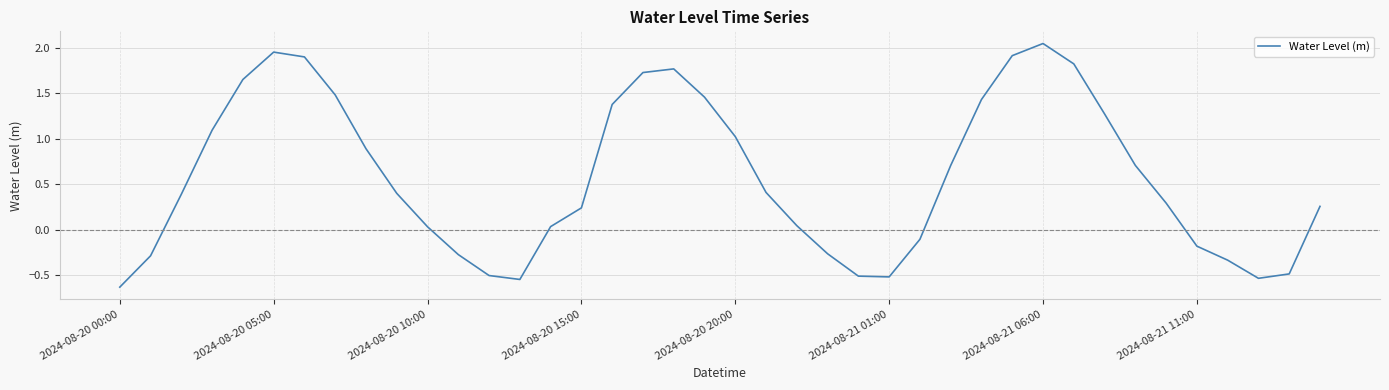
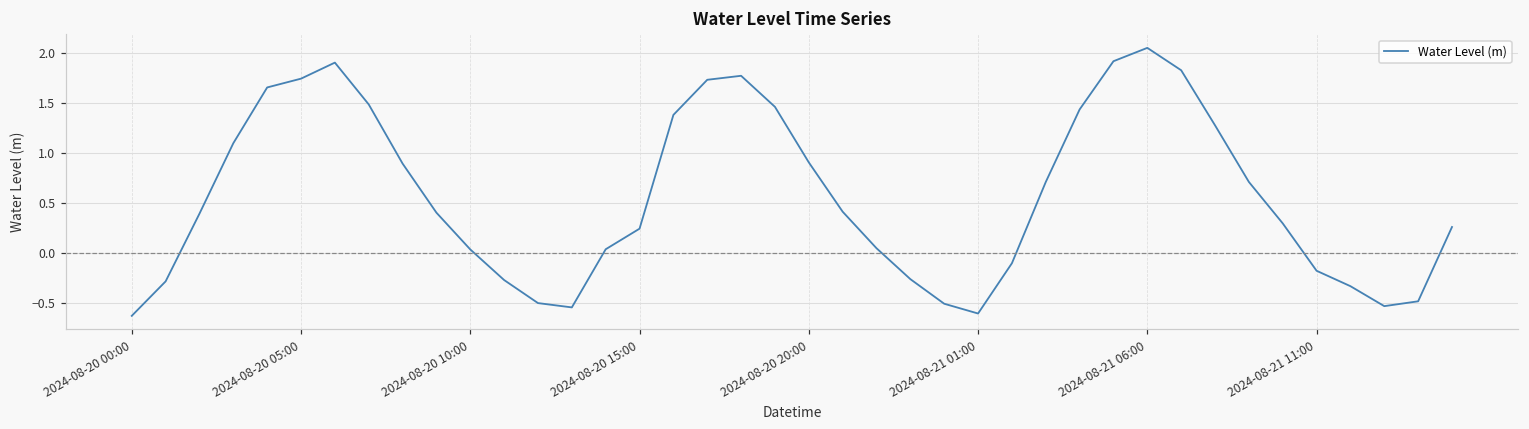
  {
    "2024-08-20 00:00": -0.6,
-   "2024-08-20 05:00": 2.0,
+   "2024-08-20 05:00": 1.7,
    "2024-08-20 10:00": 0.0,
    "2024-08-20 15:00": 0.2,
-   "2024-08-20 20:00": 1.0,
-   "2024-08-21 01:00": -0.5,
+   "2024-08-20 20:00": 0.9,
+   "2024-08-21 01:00": -0.6,
    "2024-08-21 06:00": 2.0,
    "2024-08-21 11:00": -0.2
  }
